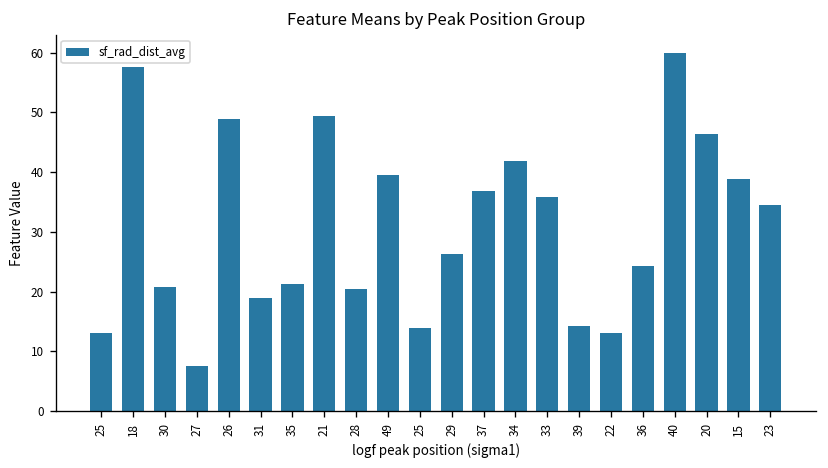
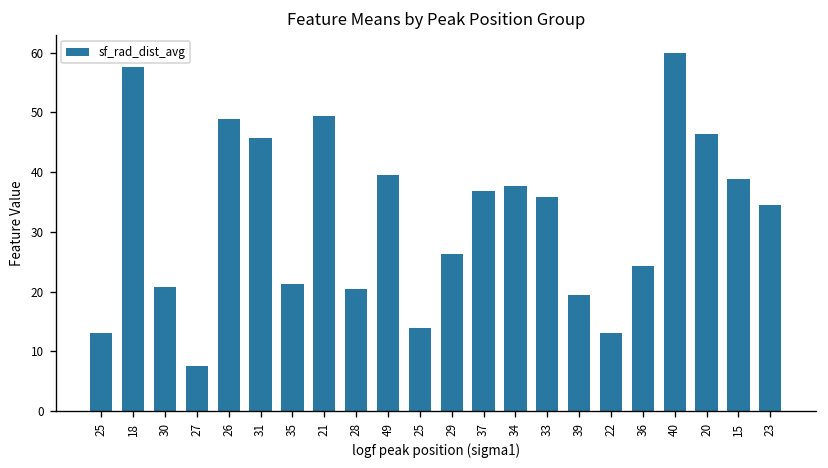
  {
    "18": 58,
    "30": 21,
    "27": 8,
    "26": 49,
-   "31": 19,
+   "31": 46,
    "35": 21,
    "21": 49,
    "28": 20,
    "49": 39,
    "29": 26,
    "37": 37,
-   "34": 42,
+   "34": 38,
    "33": 36,
-   "39": 14,
+   "39": 19,
    "22": 13,
    "36": 24,
    "40": 60,
    "20": 46,
    "15": 39,
    "23": 34
  }
